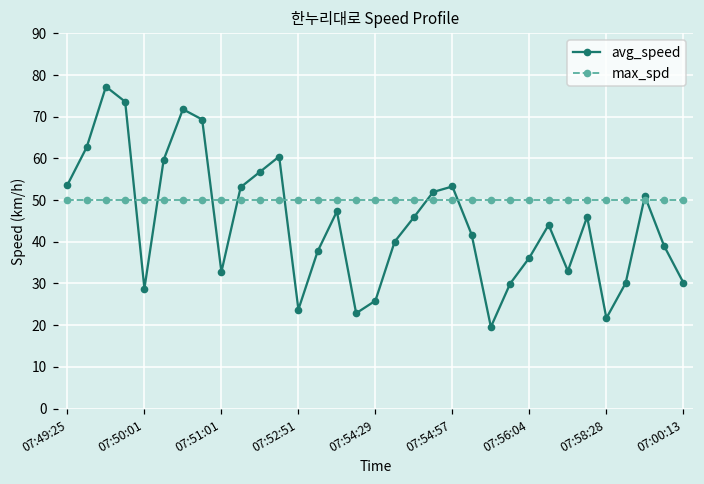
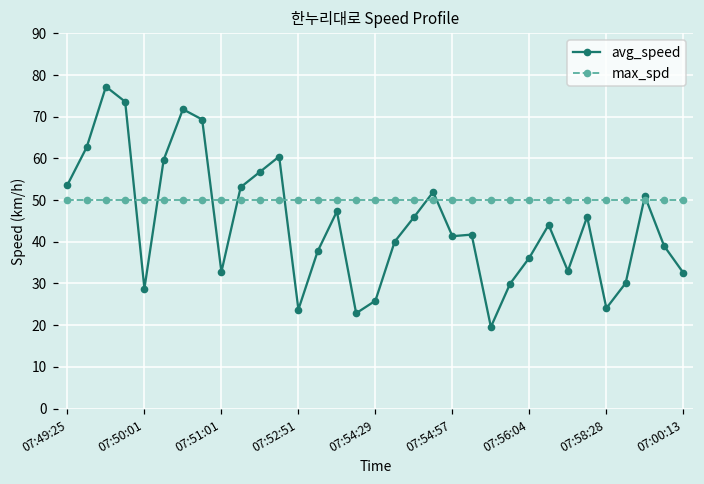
  {
    "avg_speed": {
      "07:49:25": 54,
      "07:50:01": 29,
      "07:51:01": 33,
      "07:52:51": 24,
      "07:54:29": 26,
-     "07:54:57": 53,
+     "07:54:57": 41,
      "07:56:04": 36,
-     "07:58:28": 22,
-     "07:00:13": 30
+     "07:58:28": 24,
+     "07:00:13": 33
    },
    "max_spd": {
      "07:49:25": 50,
      "07:50:01": 50,
      "07:51:01": 50,
      "07:52:51": 50,
      "07:54:29": 50,
      "07:54:57": 50,
      "07:56:04": 50,
      "07:58:28": 50,
      "07:00:13": 50
    }
  }
